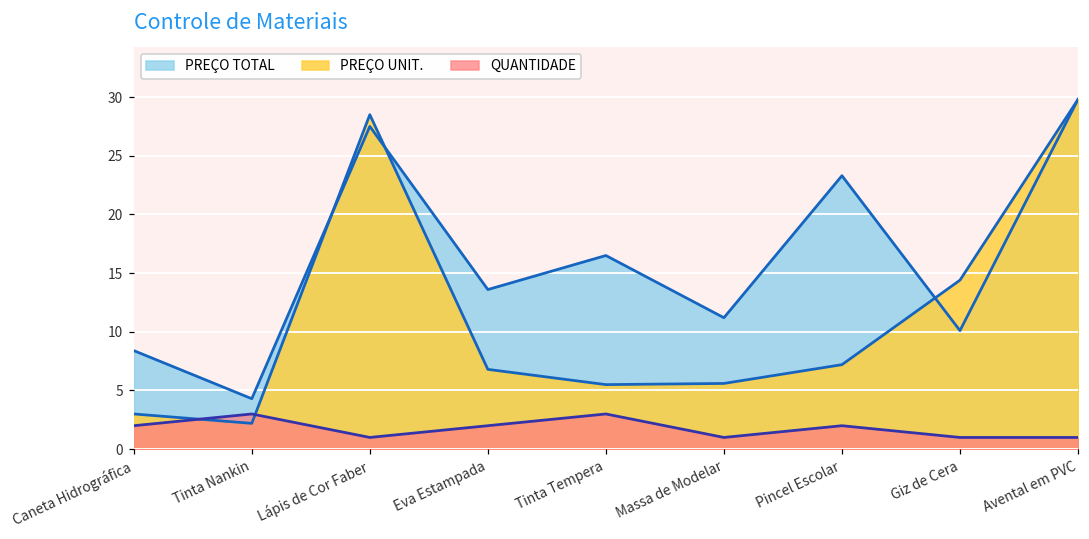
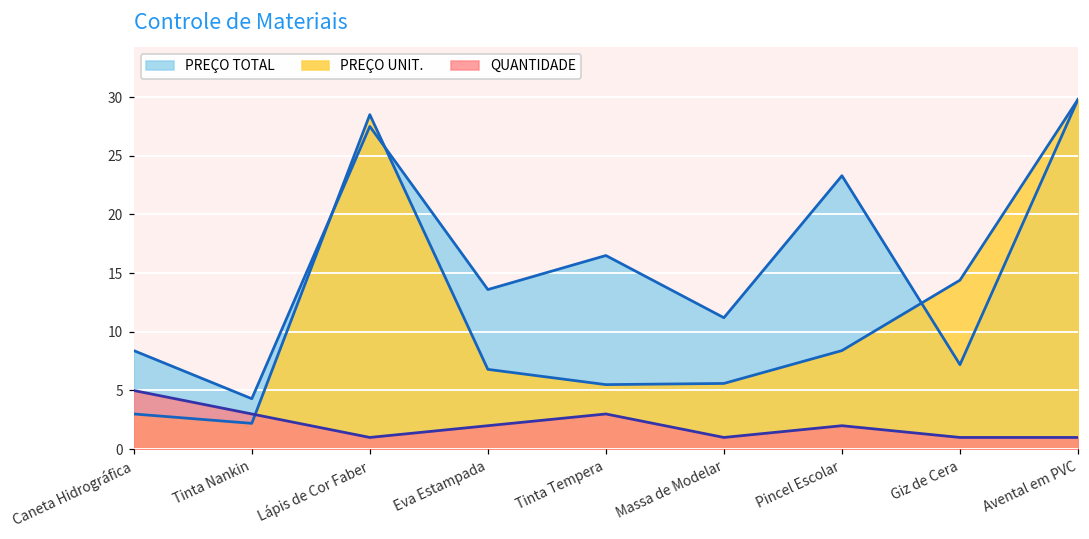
  {
    "PREÇO TOTAL": {
      "Caneta Hidrográfica": 8.4,
      "Tinta Nankin": 4.3,
      "Lápis de Cor Faber": 27.5,
      "Eva Estampada": 13.6,
      "Tinta Tempera": 16.5,
      "Massa de Modelar": 11.2,
      "Pincel Escolar": 23.3,
-     "Giz de Cera": 10.1
+     "Giz de Cera": 7.2
    },
    "PREÇO UNIT.": {
      "Caneta Hidrográfica": 3.0,
      "Tinta Nankin": 2.2,
      "Lápis de Cor Faber": 28.5,
      "Eva Estampada": 6.8,
      "Tinta Tempera": 5.5,
      "Massa de Modelar": 5.6,
-     "Pincel Escolar": 7.2,
+     "Pincel Escolar": 8.4,
      "Giz de Cera": 14.4
    },
    "QUANTIDADE": {
-     "Caneta Hidrográfica": 2,
+     "Caneta Hidrográfica": 5,
      "Tinta Nankin": 3,
      "Lápis de Cor Faber": 1,
      "Eva Estampada": 2,
      "Tinta Tempera": 3,
      "Massa de Modelar": 1,
      "Pincel Escolar": 2,
      "Giz de Cera": 1,
      "Avental em PVC": 1
    }
  }
